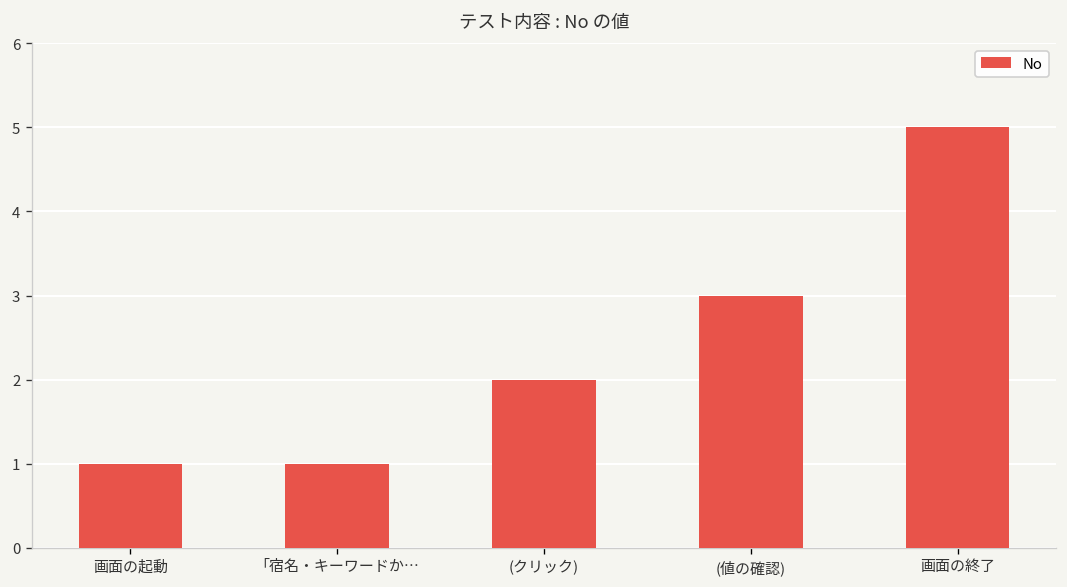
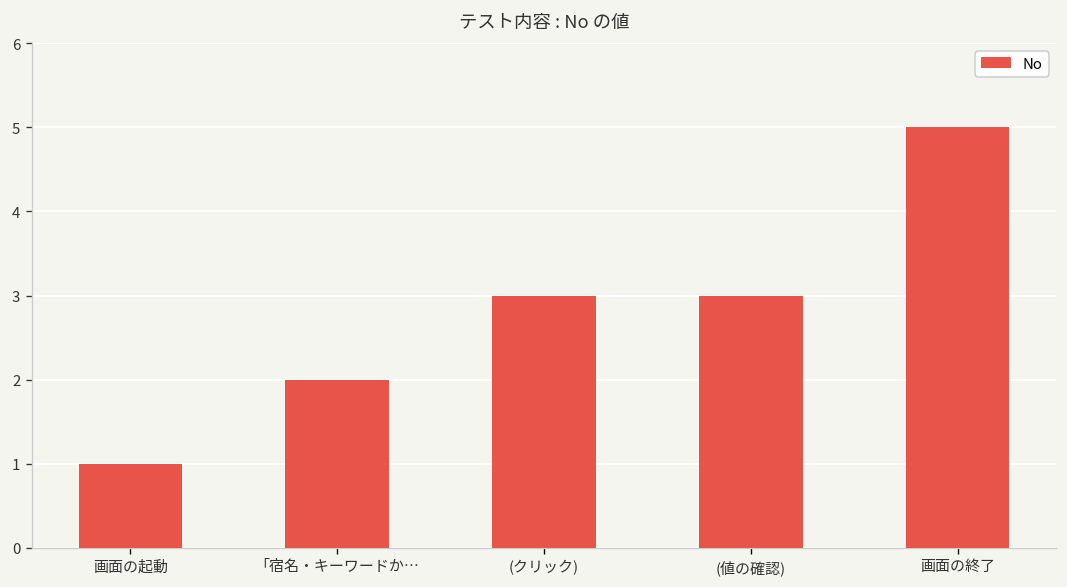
  {
    "画面の起動": 1,
-   "「宿名・キーワードか…": 1,
-   "(クリック)": 2,
+   "「宿名・キーワードか…": 2,
+   "(クリック)": 3,
    "(値の確認)": 3,
    "画面の終了": 5
  }
